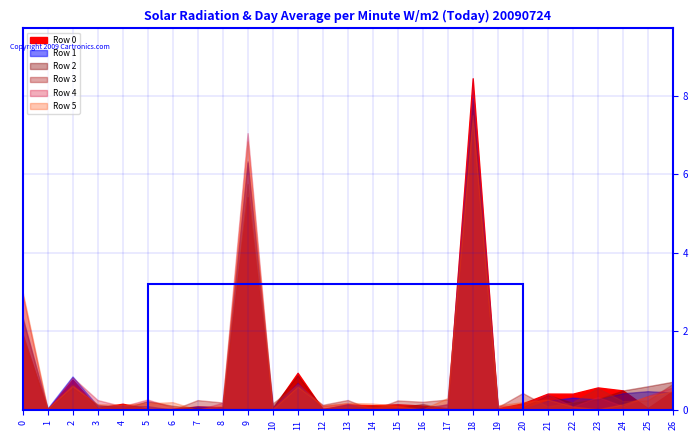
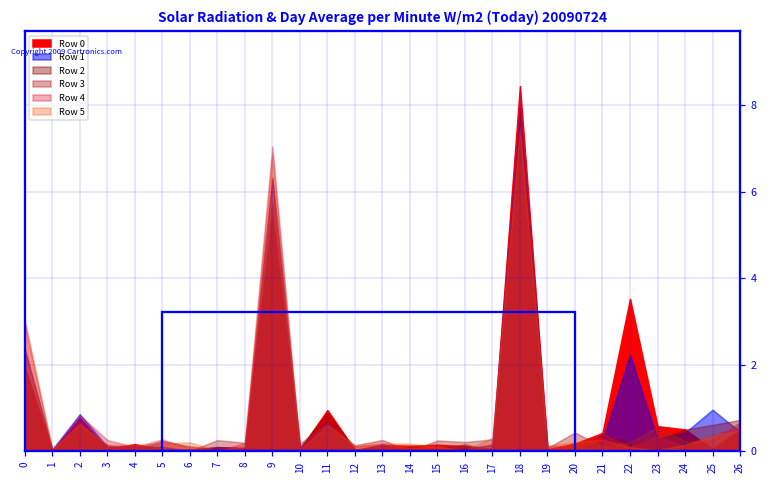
  {
    "Row 0": {
      "0": 1.9,
      "9": 5.4,
      "11": 0.9,
      "18": 8.4,
-     "22": 0.4
+     "22": 3.5
    },
    "Row 1": {
      "18": 7.9,
-     "22": 0.3,
+     "22": 2.2,
      "24": 0.4,
-     "25": 0.5
+     "25": 1.0
    }
  }
